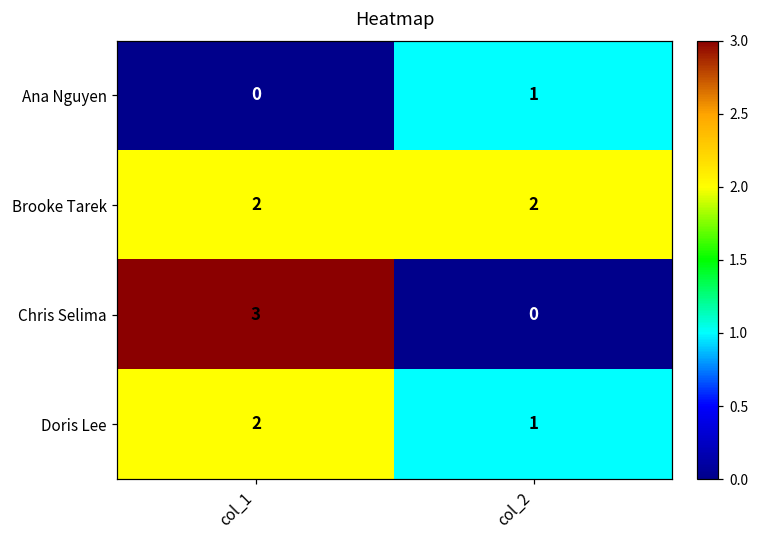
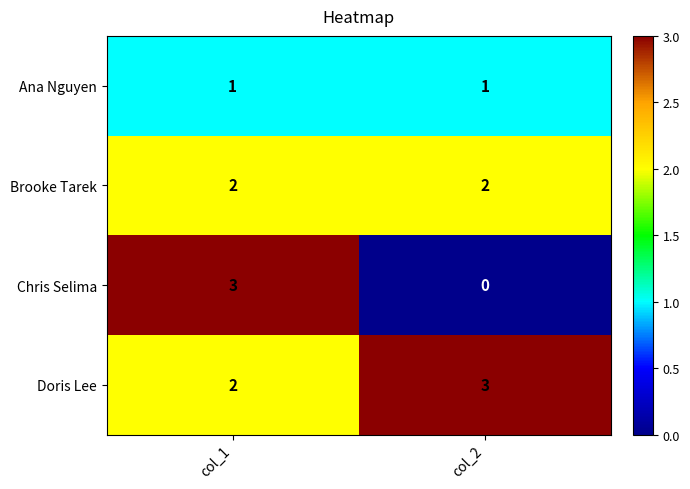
  {
    "Ana Nguyen": {
-     "col_1": 0,
+     "col_1": 1,
      "col_2": 1
    },
    "Brooke Tarek": {
      "col_1": 2,
      "col_2": 2
    },
    "Chris Selima": {
      "col_1": 3,
      "col_2": 0
    },
    "Doris Lee": {
      "col_1": 2,
-     "col_2": 1
+     "col_2": 3
    }
  }
